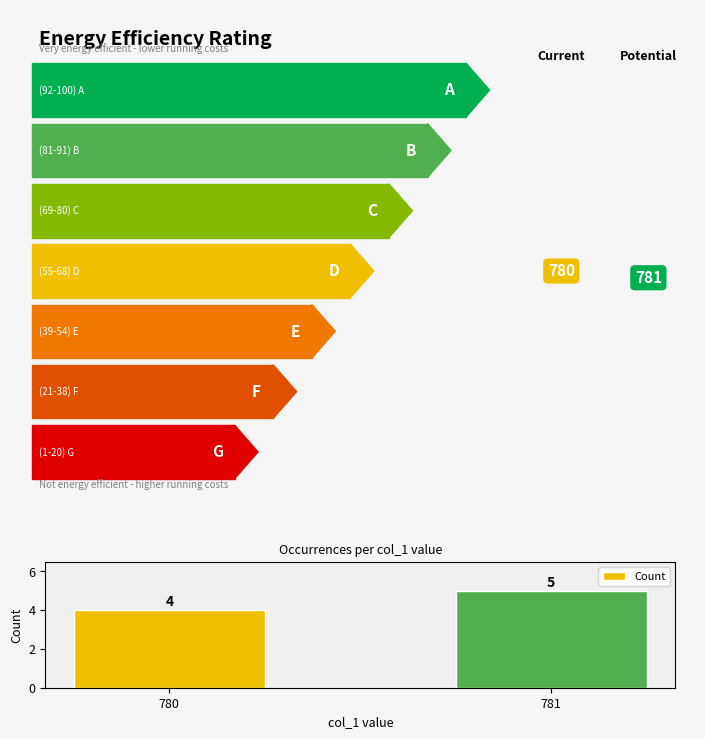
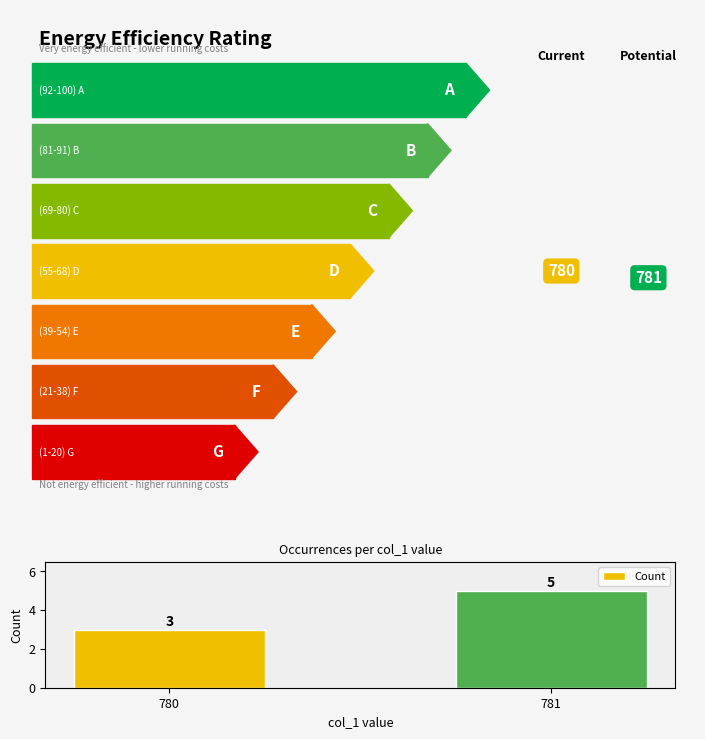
  {
-   "780": 4,
+   "780": 3,
    "781": 5
  }
